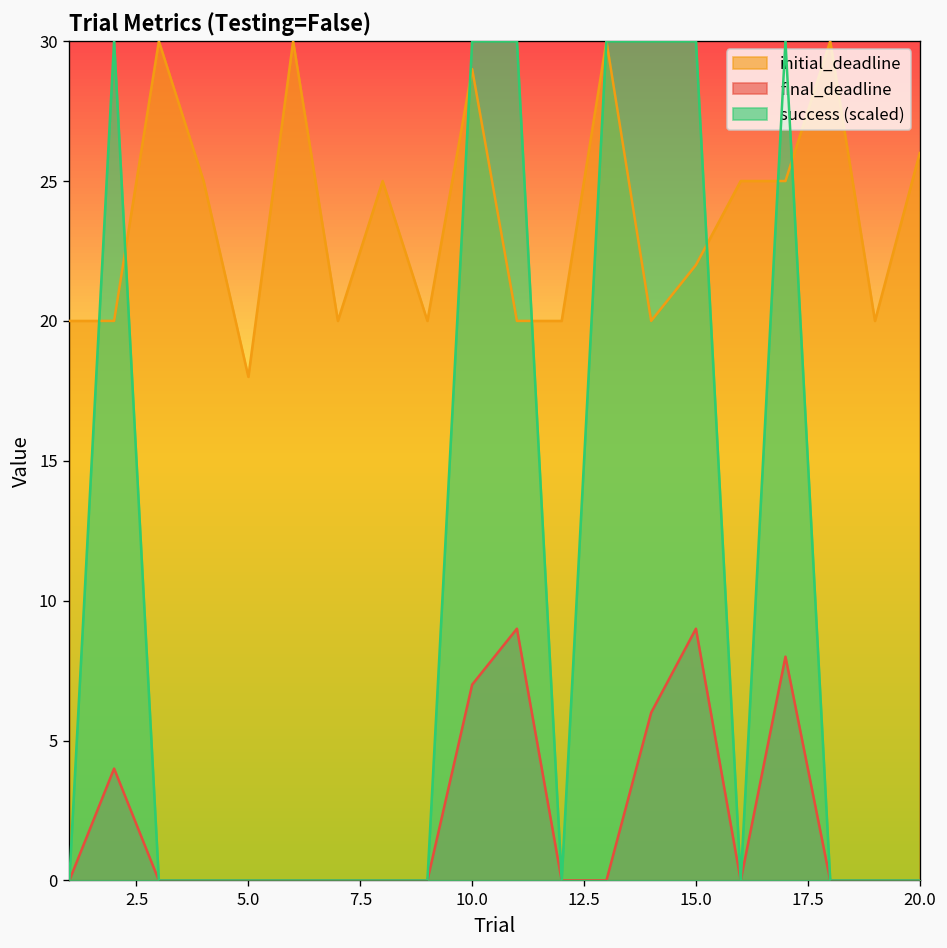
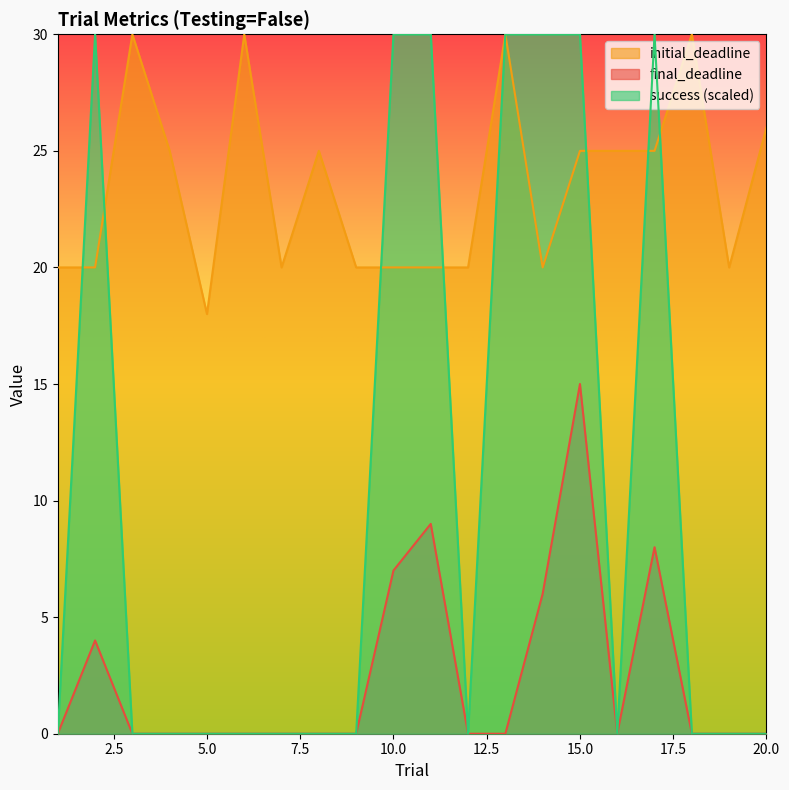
  {
    "initial_deadline": {
      "5.0": 18,
-     "10.0": 29,
-     "15.0": 22,
+     "10.0": 20,
+     "15.0": 25,
      "20.0": 26
    },
    "final_deadline": {
      "10.0": 7,
-     "15.0": 9
+     "15.0": 15
    },
    "success (scaled)": {
      "10.0": 30,
      "15.0": 30
    }
  }
